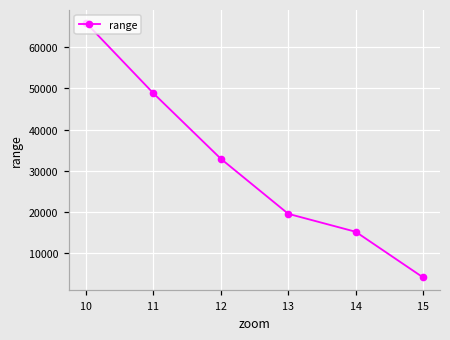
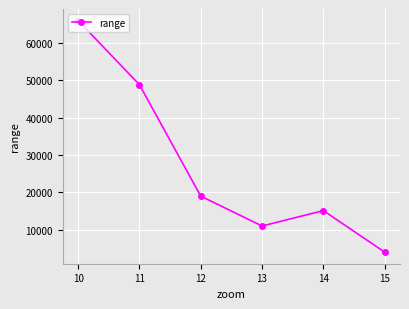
  {
    "11": 49000,
-   "12": 33000,
-   "13": 19000,
+   "12": 19000,
+   "13": 11000,
    "14": 15000,
    "15": 4000
  }
